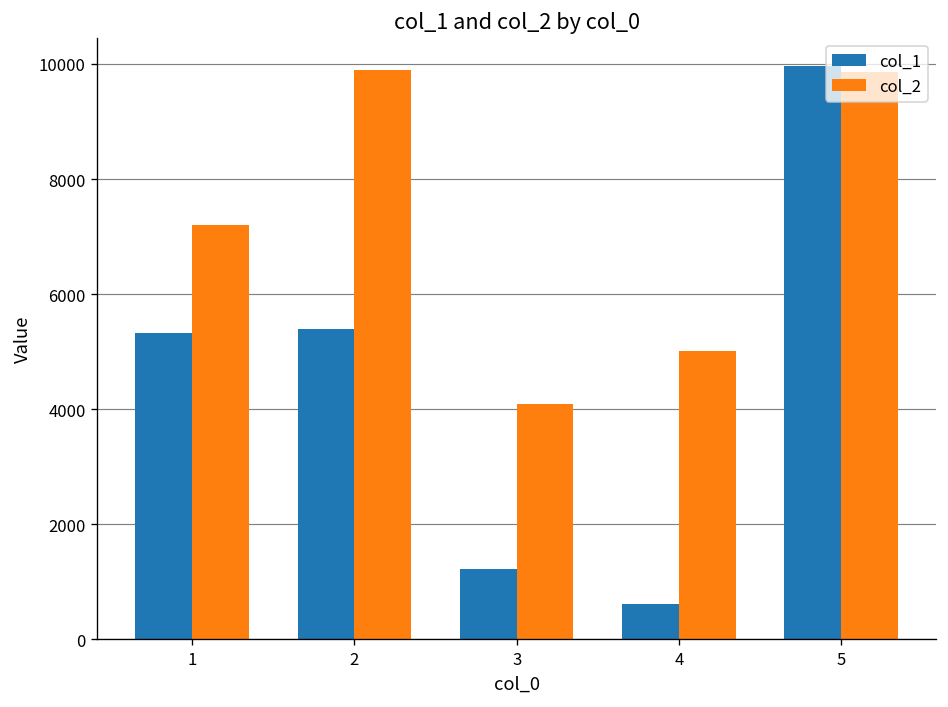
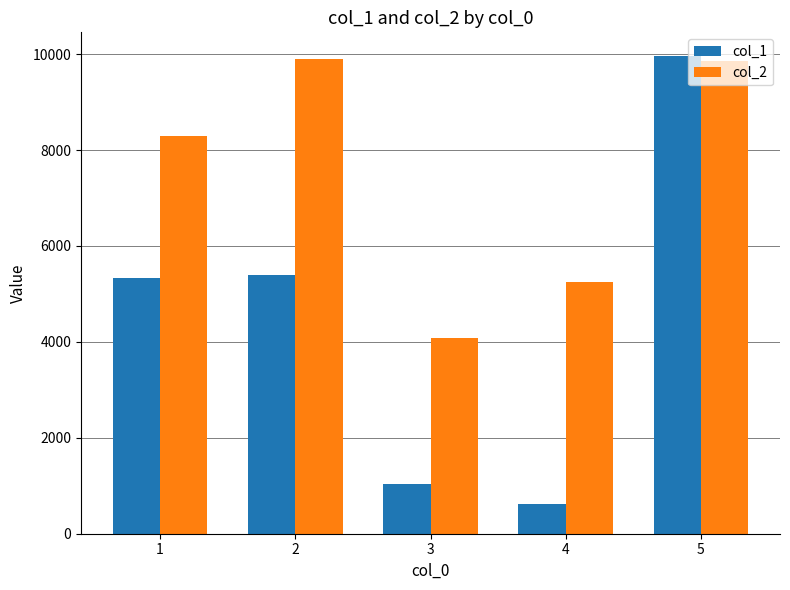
  {
    "col_1": {
      "1": 5300,
      "2": 5400,
-     "3": 1200,
+     "3": 1000,
      "4": 600,
      "5": 10000
    },
    "col_2": {
-     "1": 7200,
+     "1": 8300,
      "2": 9900,
      "3": 4100,
-     "4": 5000
+     "4": 5200
    }
  }
